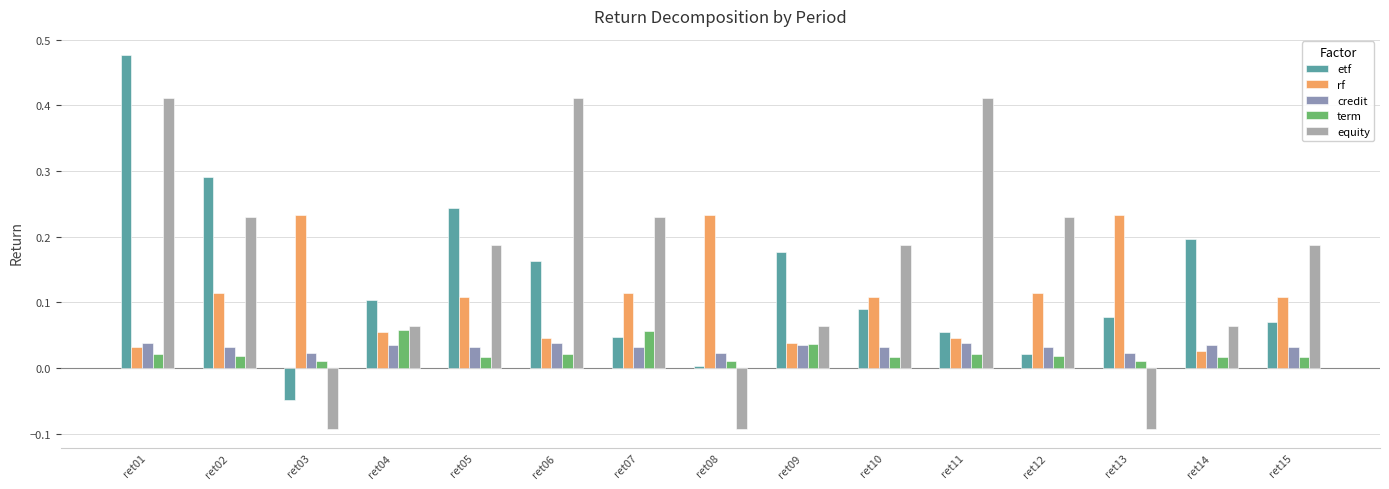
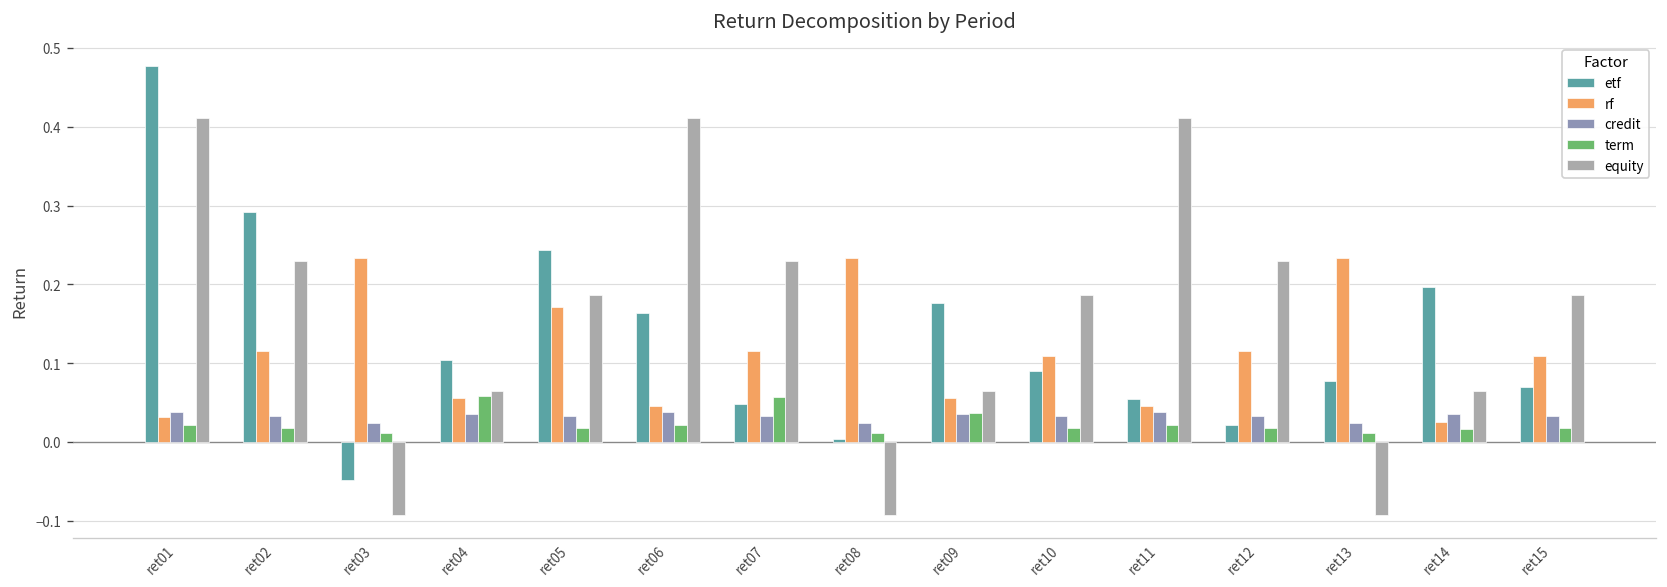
  {
    "rf": {
      "ret01": 0.03,
      "ret02": 0.11,
      "ret03": 0.23,
      "ret04": 0.06,
-     "ret05": 0.11,
+     "ret05": 0.17,
      "ret06": 0.05,
      "ret07": 0.11,
      "ret08": 0.23,
-     "ret09": 0.04,
+     "ret09": 0.06,
      "ret10": 0.11,
      "ret11": 0.05,
      "ret12": 0.11,
      "ret13": 0.23,
      "ret14": 0.03,
      "ret15": 0.11
    },
    "term": {
      "ret01": 0.02,
      "ret02": 0.02,
      "ret03": 0.01,
      "ret04": 0.06,
      "ret05": 0.02,
      "ret06": 0.02,
      "ret07": 0.06,
      "ret08": 0.01,
      "ret09": 0.04,
      "ret10": 0.02,
      "ret11": 0.02,
      "ret12": 0.02,
      "ret13": 0.01,
      "ret14": 0.02,
      "ret15": 0.02
    }
  }
